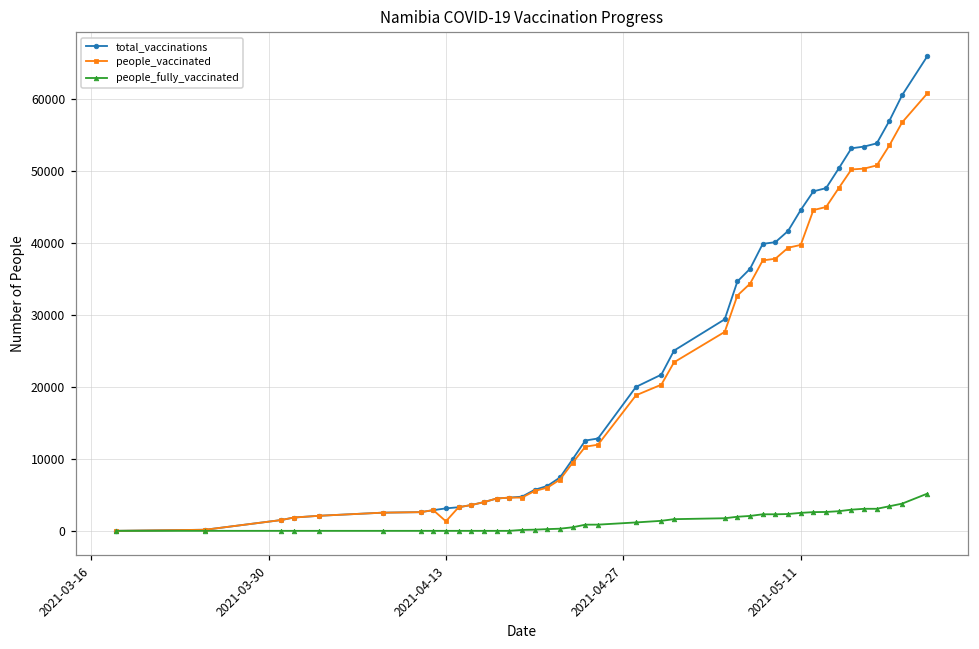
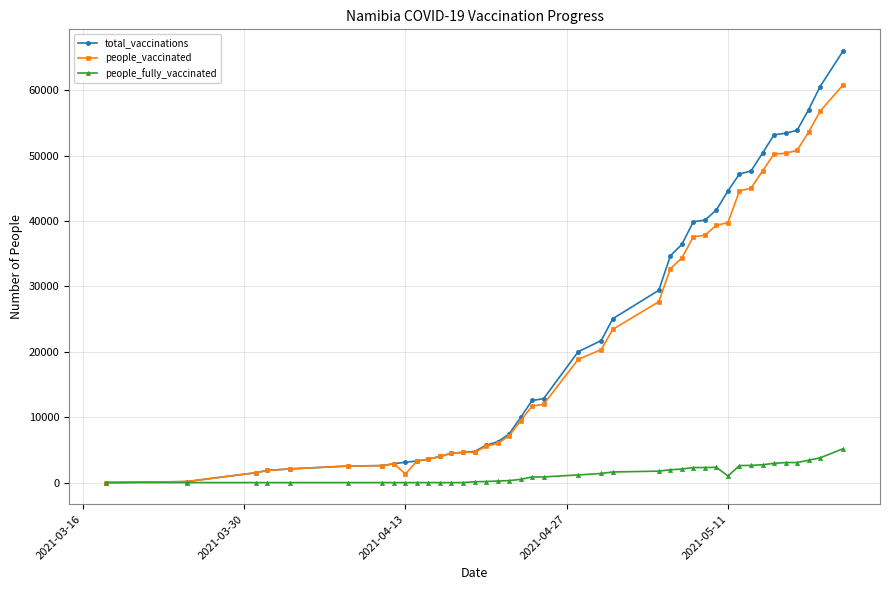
  {
    "total_vaccinations": {
      "2021-04-13": 3000,
      "2021-05-11": 45000
    },
    "people_vaccinated": {
      "2021-04-13": 1000,
      "2021-05-11": 40000
    },
    "people_fully_vaccinated": {
      "2021-04-13": 0,
-     "2021-05-11": 2000
+     "2021-05-11": 1000
    }
  }
